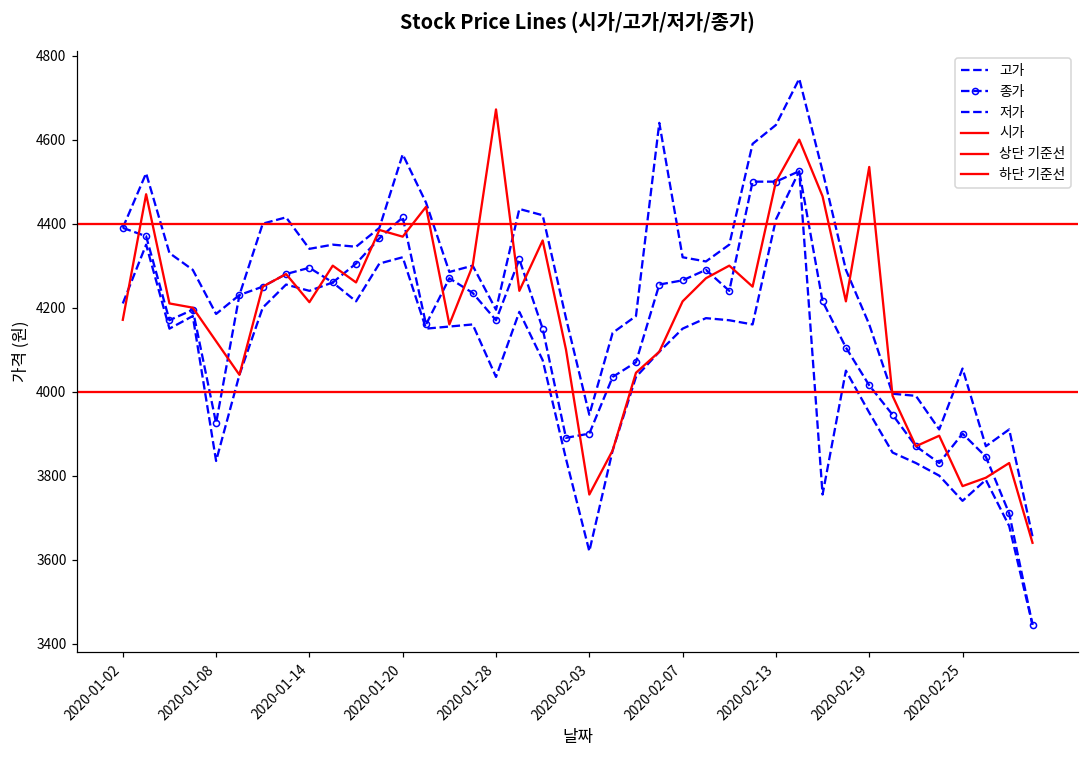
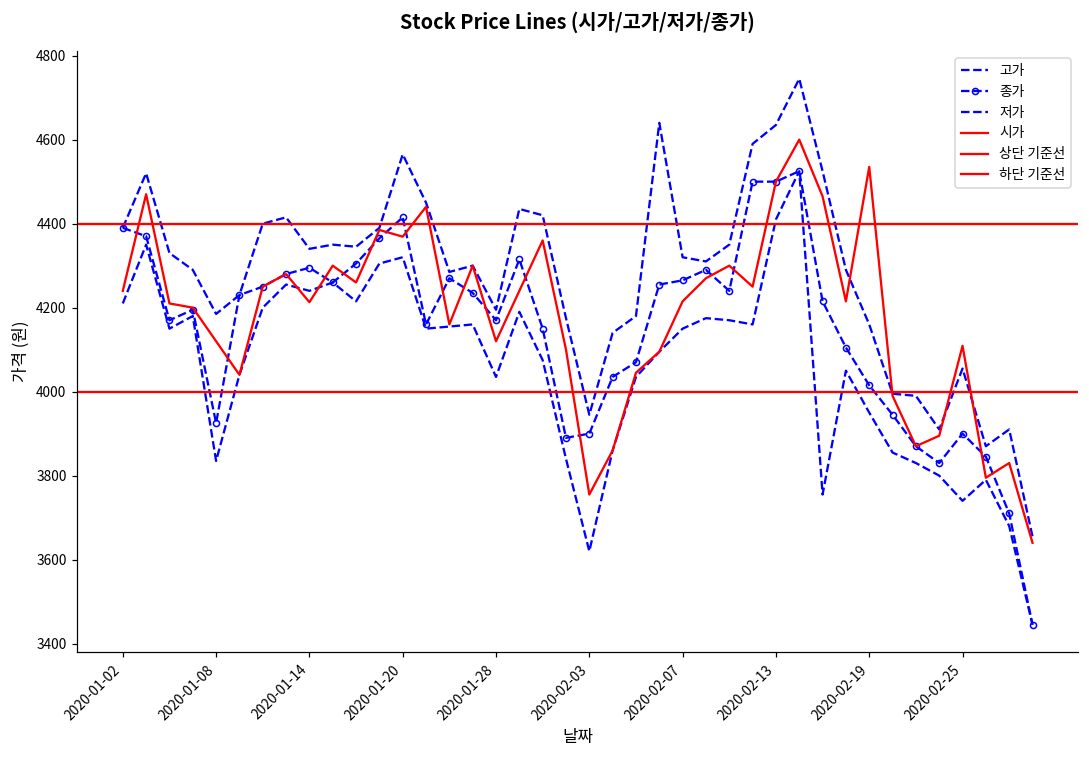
  {
    "시가": {
-     "2020-01-02": 4170,
+     "2020-01-02": 4240,
      "2020-01-08": 4120,
      "2020-01-14": 4210,
      "2020-01-20": 4370,
-     "2020-01-28": 4670,
+     "2020-01-28": 4120,
      "2020-02-03": 3760,
      "2020-02-07": 4220,
      "2020-02-19": 4540,
-     "2020-02-25": 3780
+     "2020-02-25": 4110
    }
  }
